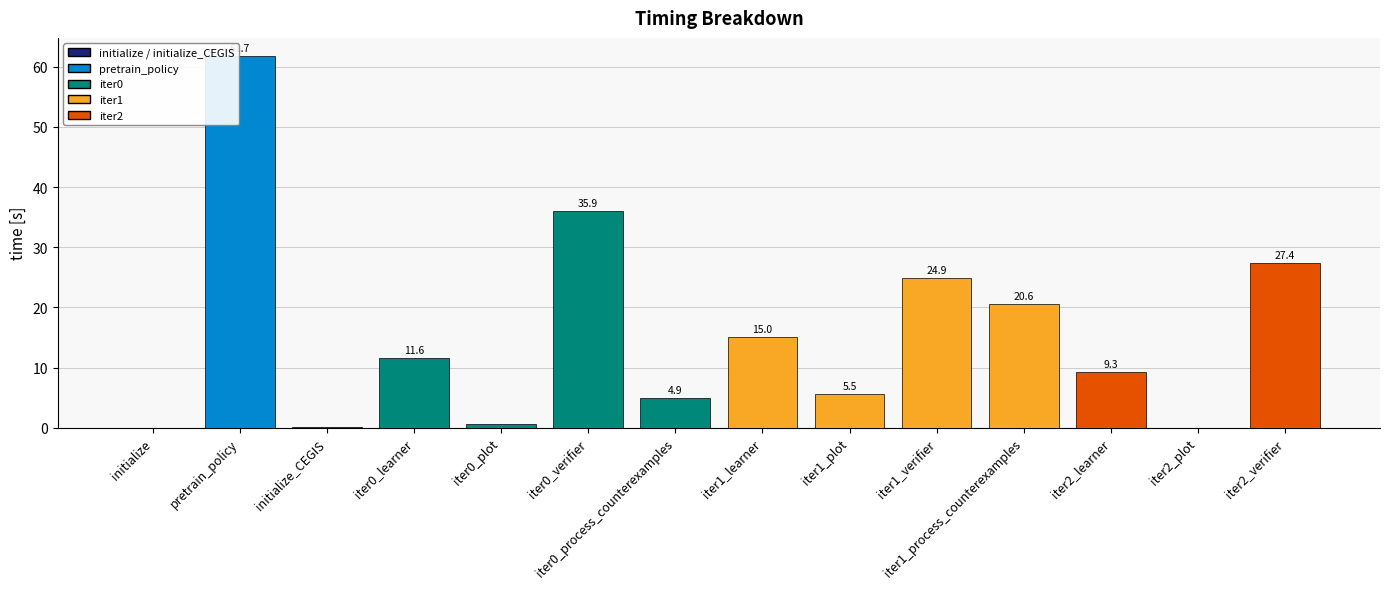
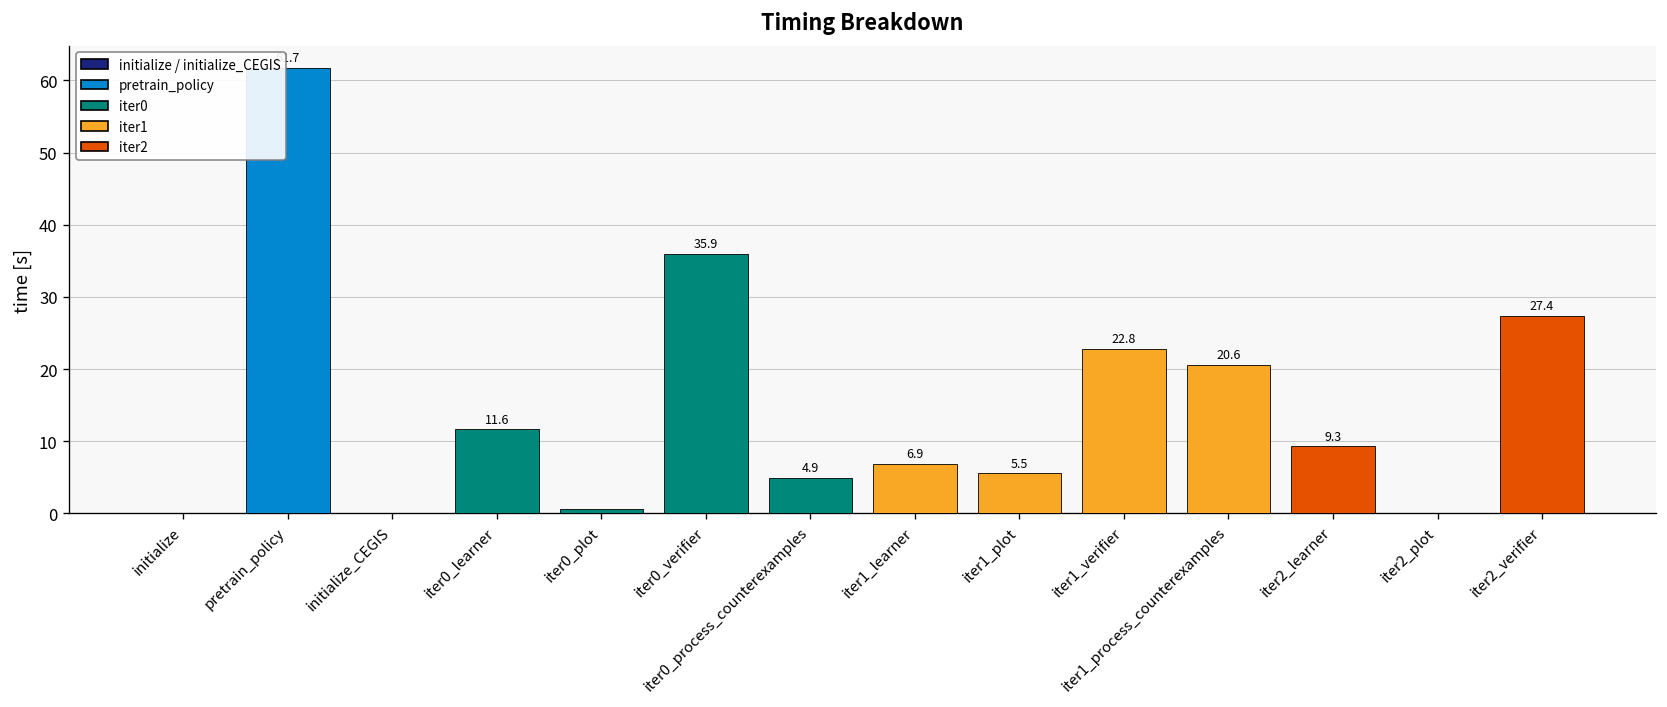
  {
    "iter0_learner": 11.6,
    "iter0_verifier": 35.9,
    "iter0_process_counterexamples": 4.9,
-   "iter1_learner": 15.0,
+   "iter1_learner": 6.9,
    "iter1_plot": 5.5,
-   "iter1_verifier": 24.9,
+   "iter1_verifier": 22.8,
    "iter1_process_counterexamples": 20.6,
    "iter2_learner": 9.3,
    "iter2_verifier": 27.4
  }
